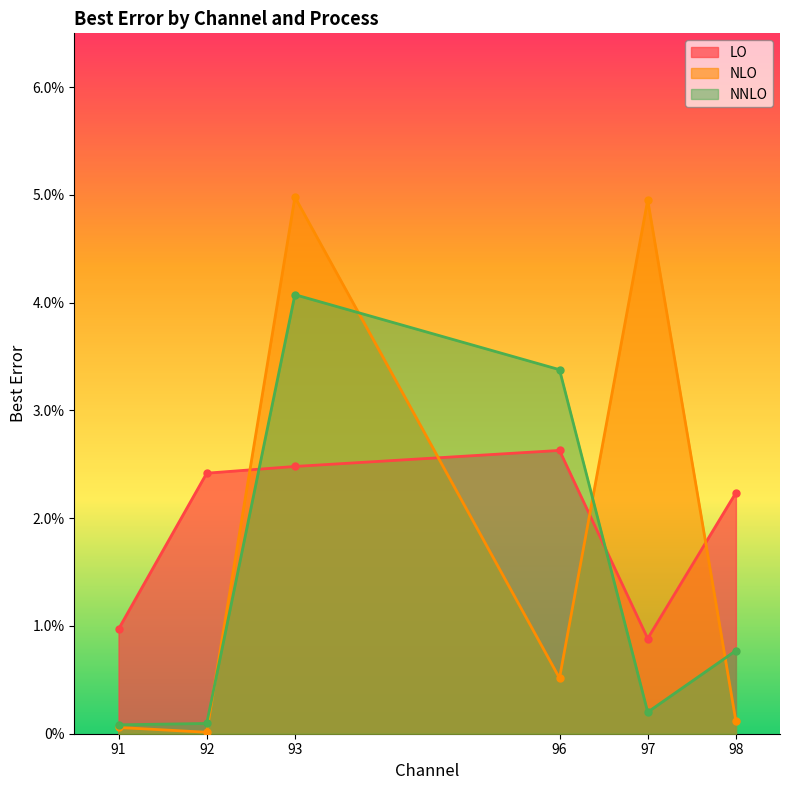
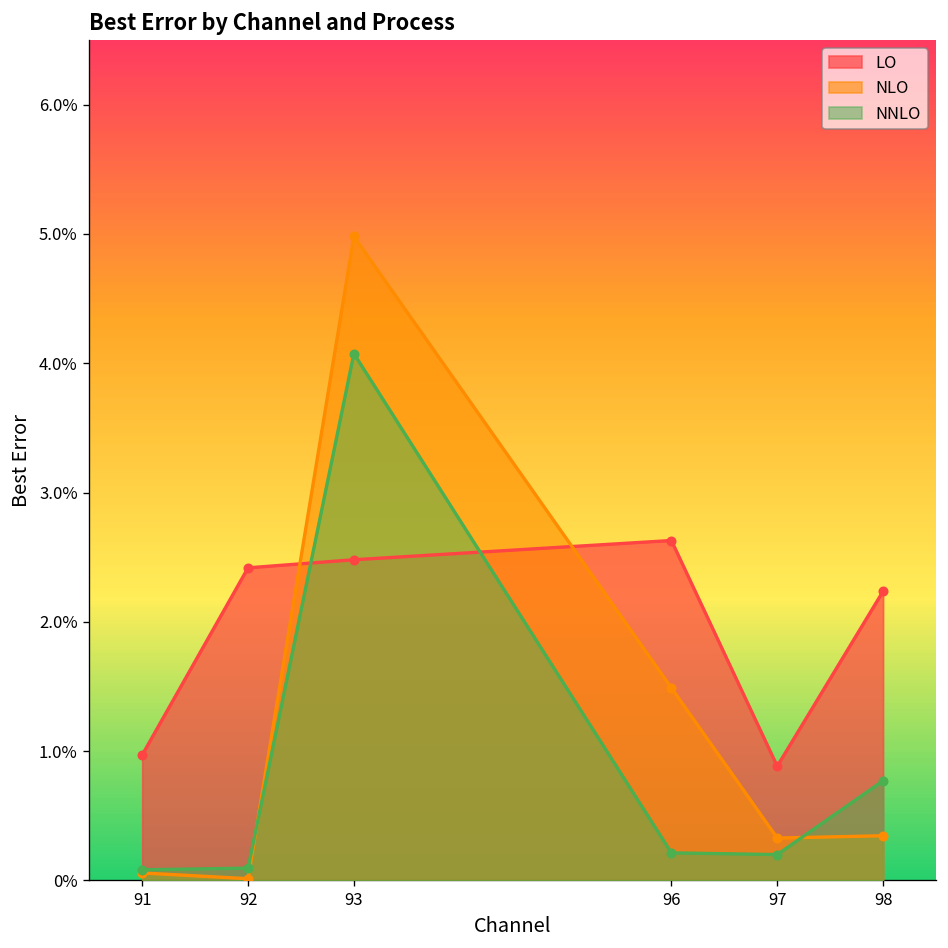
  {
    "LO": {
      "91": "0.97%",
      "92": "2.42%",
      "93": "2.48%",
      "96": "2.63%",
      "97": "0.88%",
      "98": "2.24%"
    },
    "NLO": {
      "91": "0.06%",
      "92": "0.01%",
      "93": "4.98%",
-     "96": "0.52%",
-     "97": "4.95%",
-     "98": "0.12%"
+     "96": "1.49%",
+     "97": "0.33%",
+     "98": "0.35%"
    },
    "NNLO": {
      "91": "0.08%",
      "92": "0.10%",
      "93": "4.07%",
-     "96": "3.38%",
+     "96": "0.21%",
      "97": "0.20%",
      "98": "0.77%"
    }
  }
